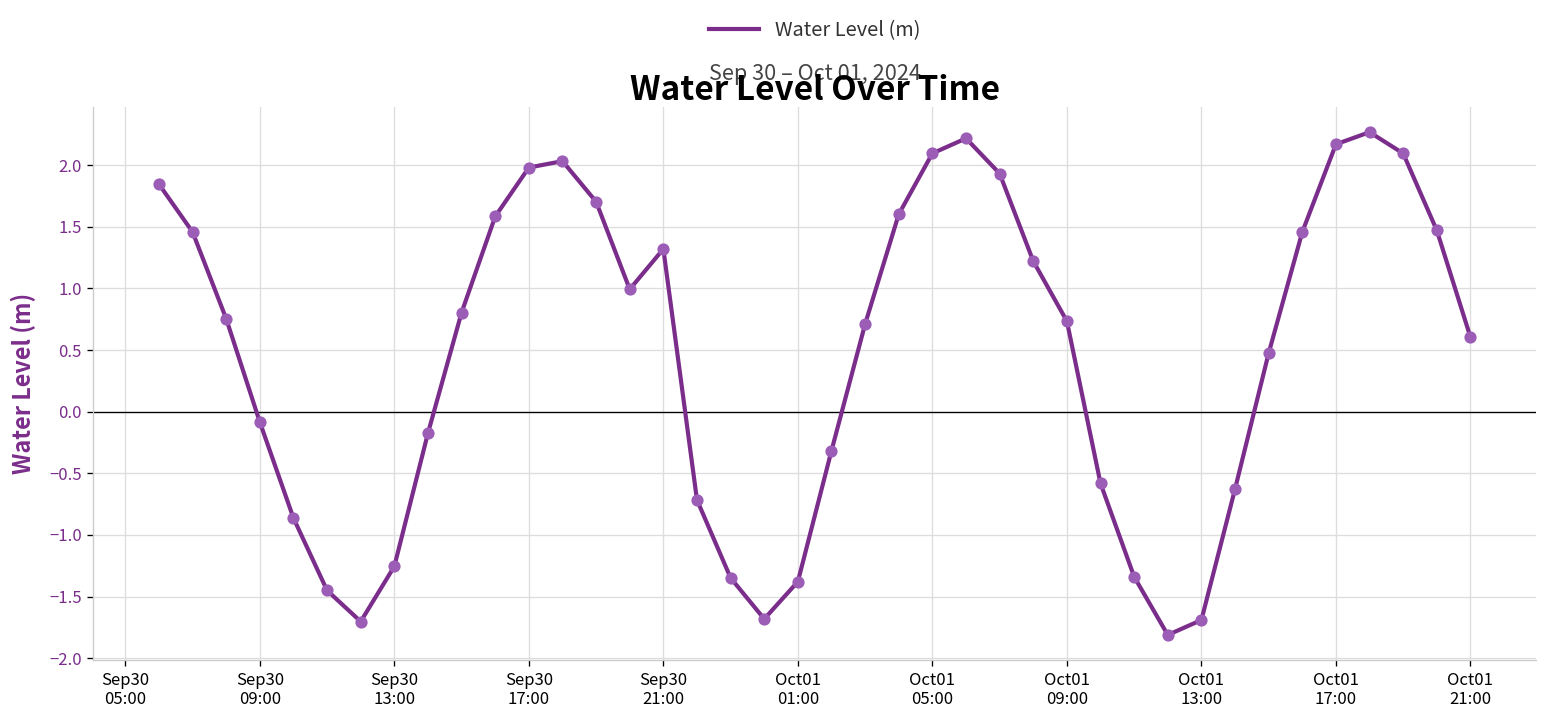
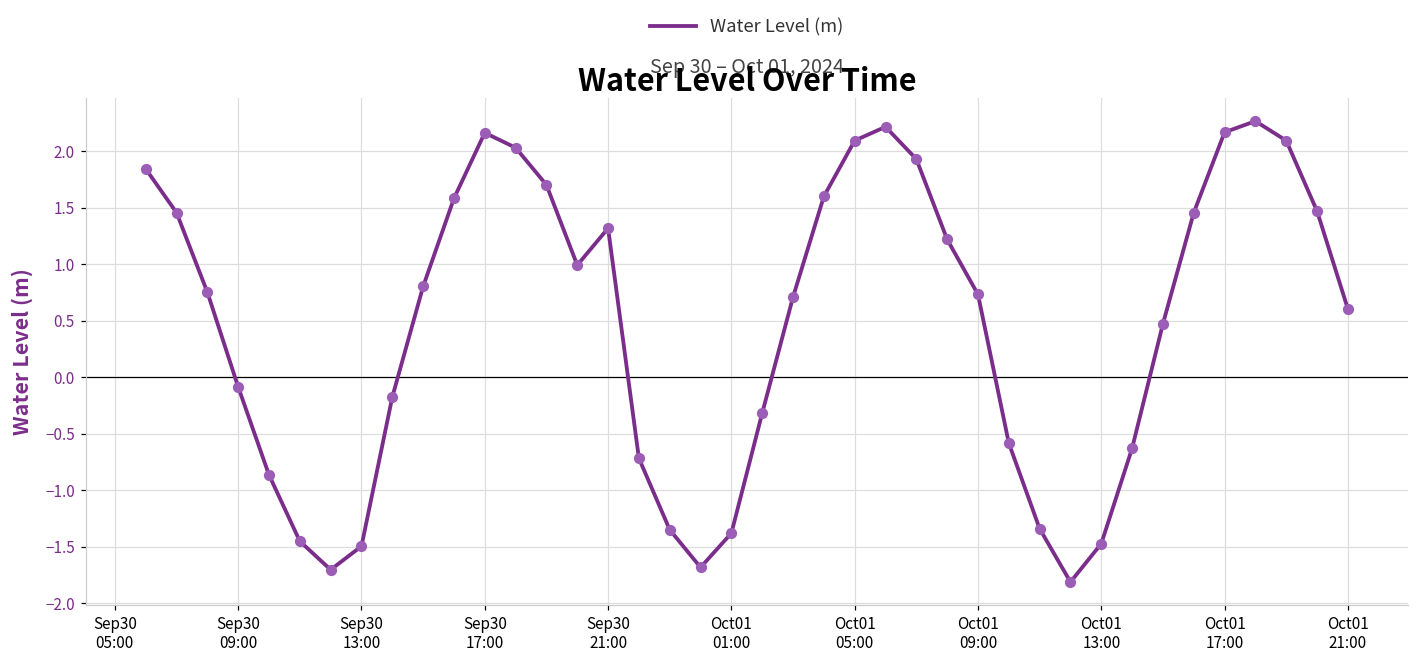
  {
    "Sep30 09:00": -0.08,
-   "Sep30 13:00": -1.25,
-   "Sep30 17:00": 1.98,
+   "Sep30 13:00": -1.49,
+   "Sep30 17:00": 2.16,
    "Sep30 21:00": 1.32,
    "Oct01 01:00": -1.38,
    "Oct01 05:00": 2.10,
    "Oct01 09:00": 0.73,
-   "Oct01 13:00": -1.69,
+   "Oct01 13:00": -1.47,
    "Oct01 17:00": 2.17,
    "Oct01 21:00": 0.61
  }
